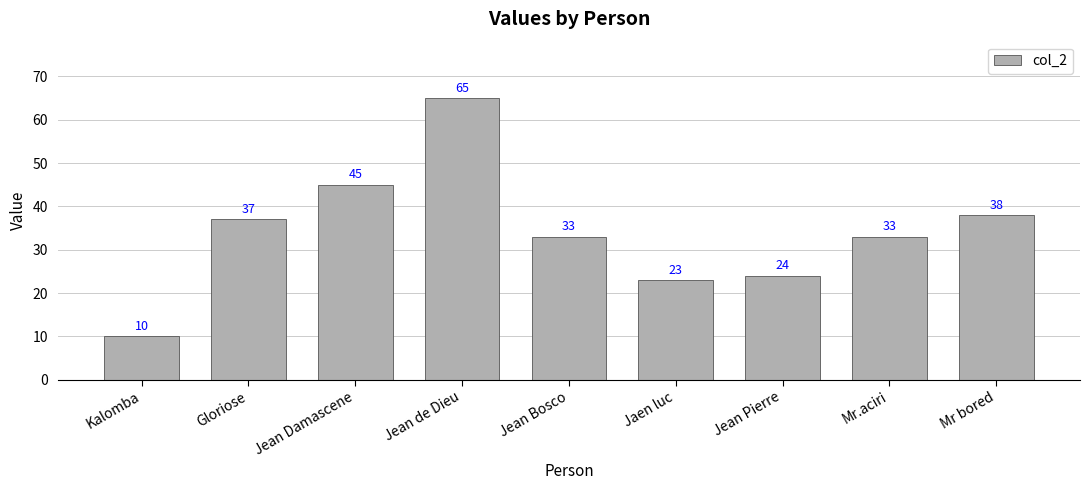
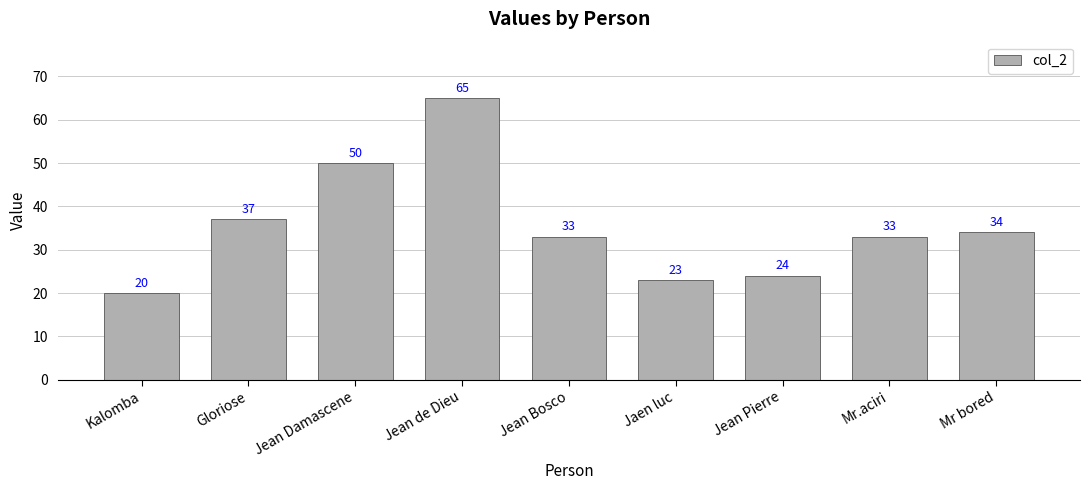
  {
-   "Kalomba": 10,
+   "Kalomba": 20,
    "Gloriose": 37,
-   "Jean Damascene": 45,
+   "Jean Damascene": 50,
    "Jean de Dieu": 65,
    "Jean Bosco": 33,
    "Jaen luc": 23,
    "Jean Pierre": 24,
    "Mr.aciri": 33,
-   "Mr bored": 38
+   "Mr bored": 34
  }
